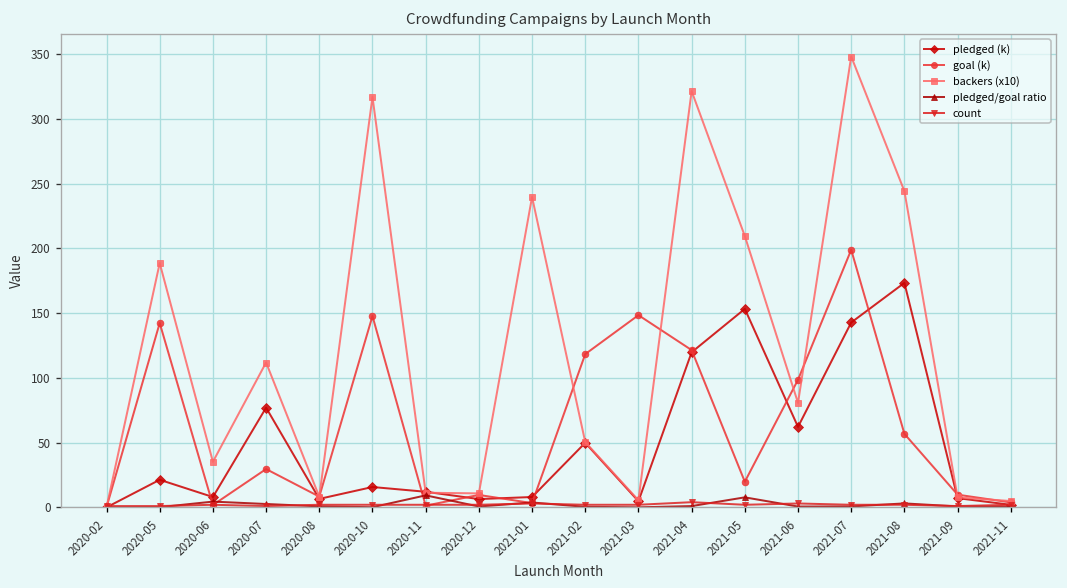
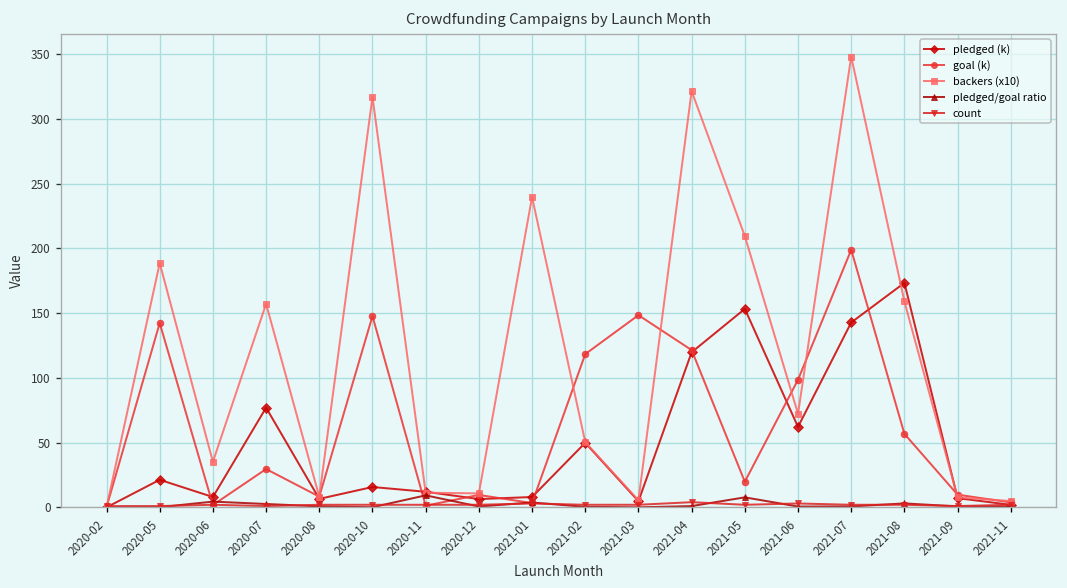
  {
    "backers (x10)": {
      "2020-05": 189,
      "2020-06": 35,
-     "2020-07": 112,
+     "2020-07": 157,
      "2020-10": 317,
      "2021-01": 240,
      "2021-04": 322,
      "2021-05": 210,
-     "2021-06": 81,
+     "2021-06": 72,
      "2021-07": 348,
-     "2021-08": 244
+     "2021-08": 159
    }
  }
